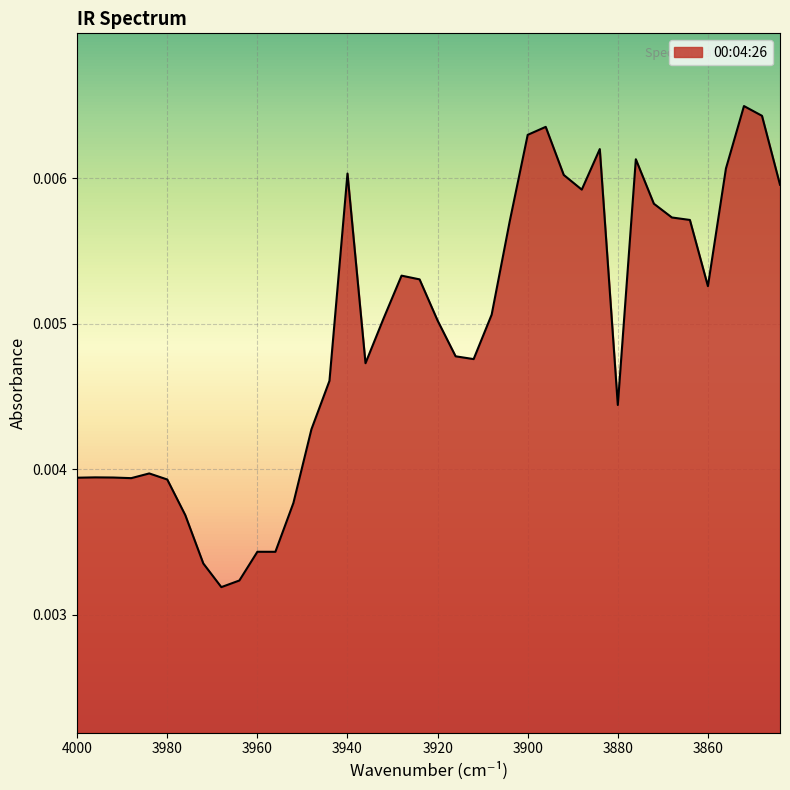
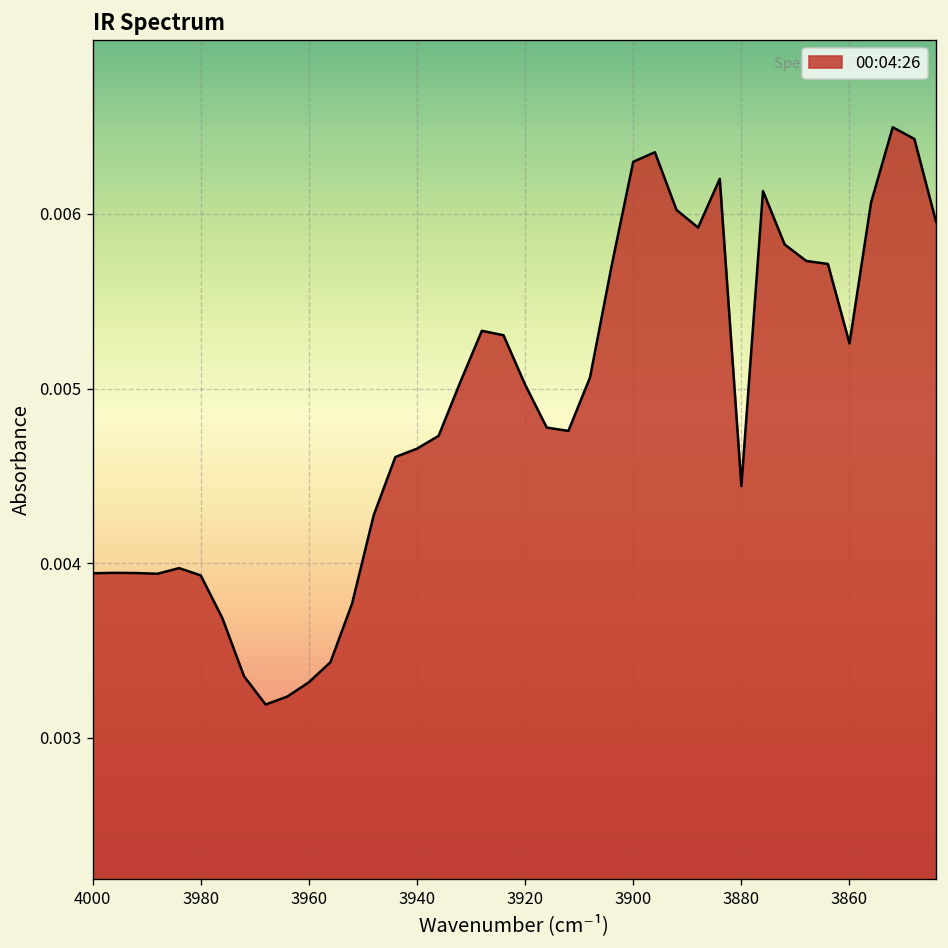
  {
    "4000": 0.00394,
    "3980": 0.00393,
-   "3960": 0.00343,
-   "3940": 0.00603,
+   "3960": 0.00332,
+   "3940": 0.00466,
    "3920": 0.00502,
    "3900": 0.00630,
    "3880": 0.00444,
    "3860": 0.00526
  }
